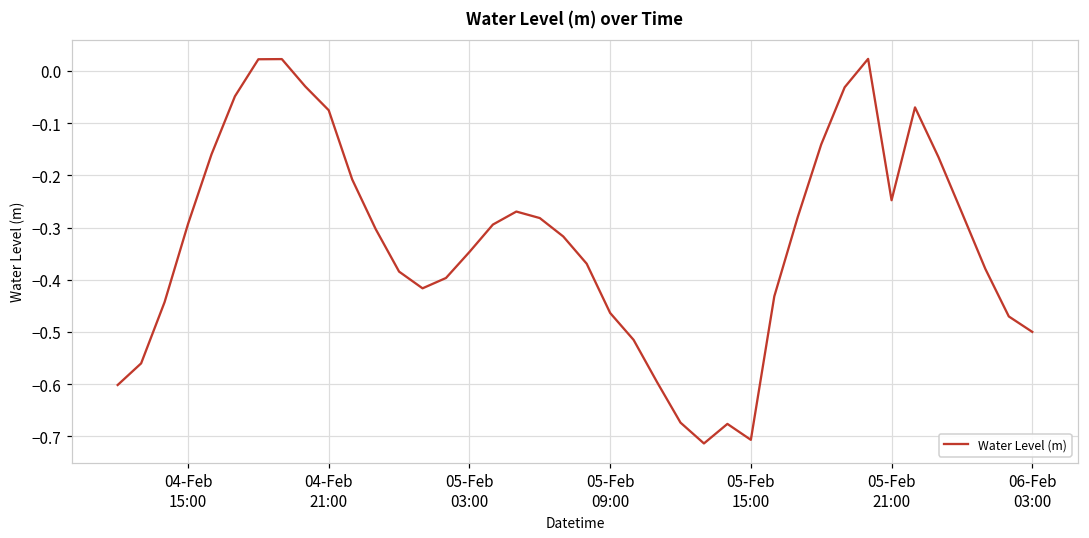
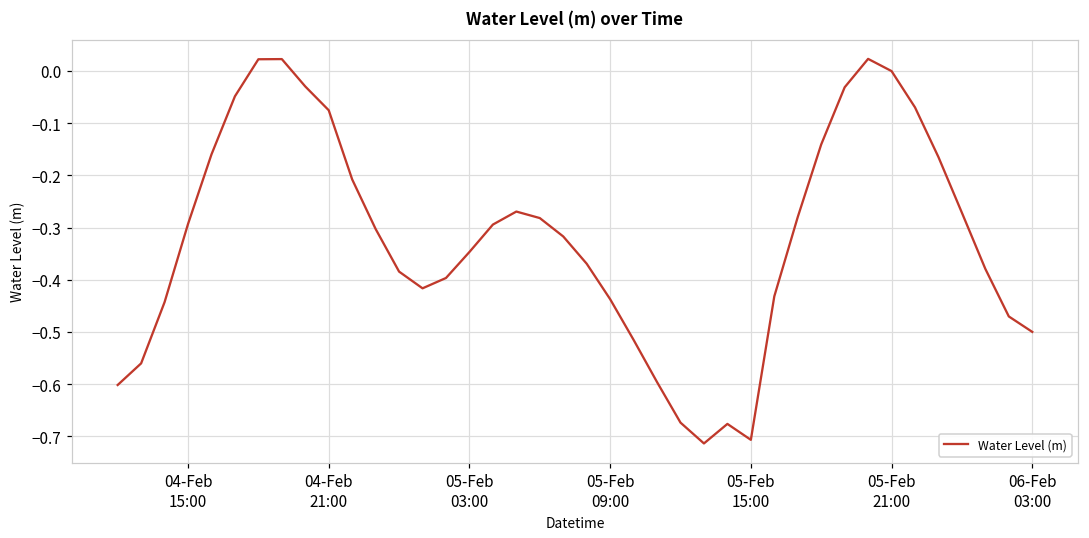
  {
    "04-Feb 15:00": -0.29,
    "04-Feb 21:00": -0.08,
    "05-Feb 03:00": -0.35,
-   "05-Feb 09:00": -0.46,
+   "05-Feb 09:00": -0.44,
    "05-Feb 15:00": -0.71,
-   "05-Feb 21:00": -0.25,
+   "05-Feb 21:00": 0.00,
    "06-Feb 03:00": -0.50
  }
